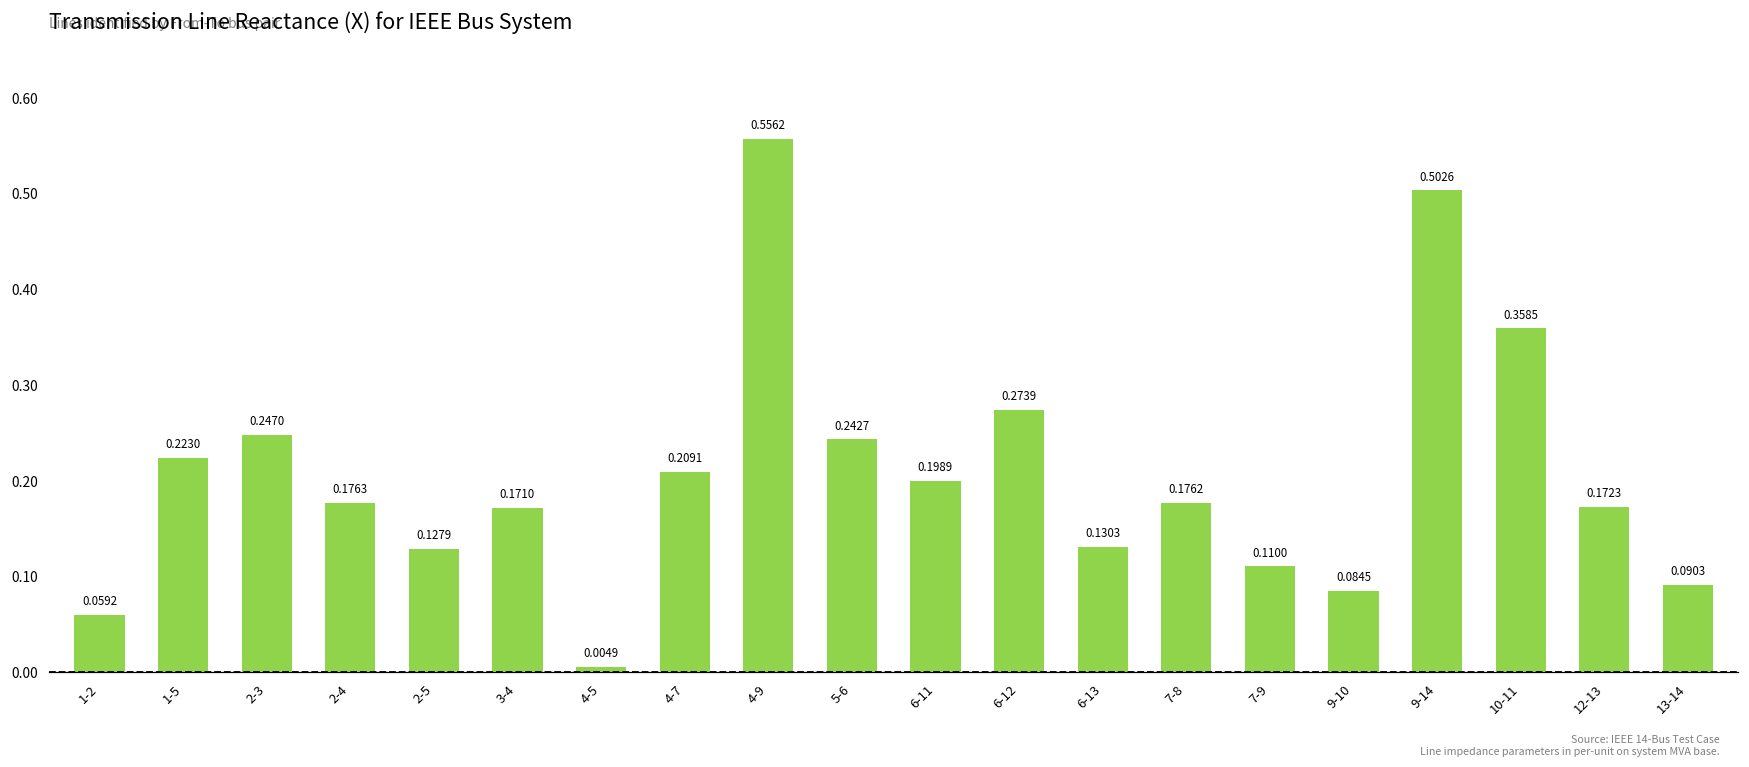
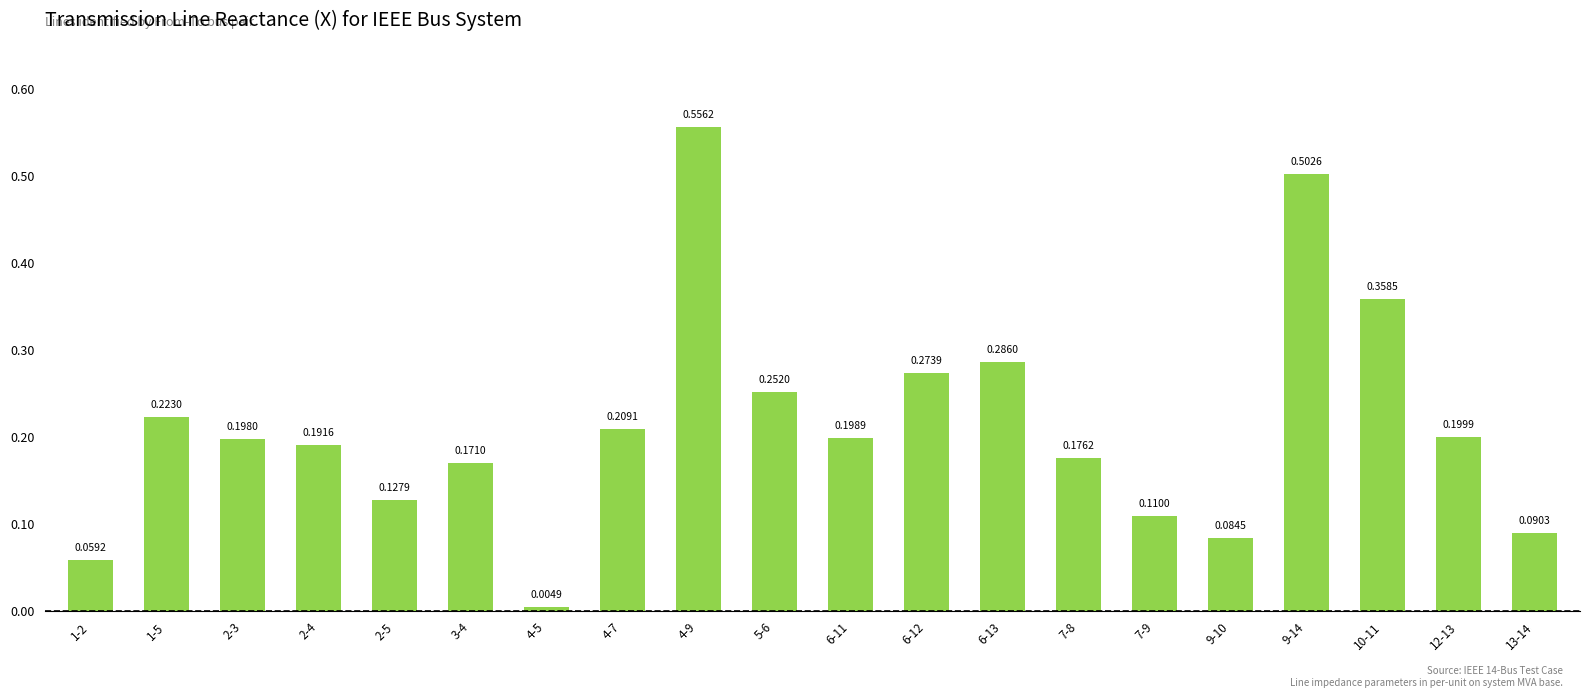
  {
    "1-2": 0.0592,
    "1-5": 0.2230,
-   "2-3": 0.2470,
-   "2-4": 0.1763,
+   "2-3": 0.1980,
+   "2-4": 0.1916,
    "2-5": 0.1279,
    "3-4": 0.1710,
    "4-5": 0.0049,
    "4-7": 0.2091,
    "4-9": 0.5562,
-   "5-6": 0.2427,
+   "5-6": 0.2520,
    "6-11": 0.1989,
    "6-12": 0.2739,
-   "6-13": 0.1303,
+   "6-13": 0.2860,
    "7-8": 0.1762,
    "7-9": 0.1100,
    "9-10": 0.0845,
    "9-14": 0.5026,
    "10-11": 0.3585,
-   "12-13": 0.1723,
+   "12-13": 0.1999,
    "13-14": 0.0903
  }
